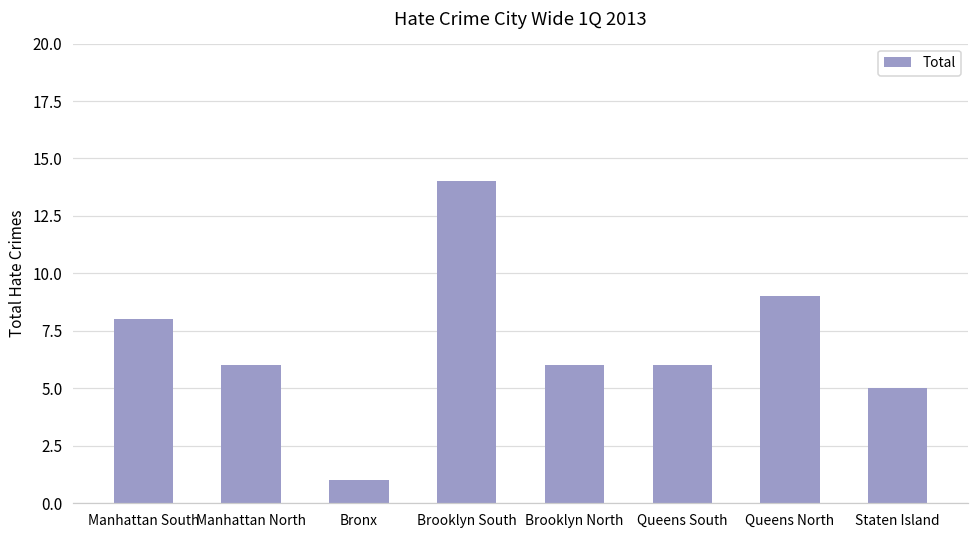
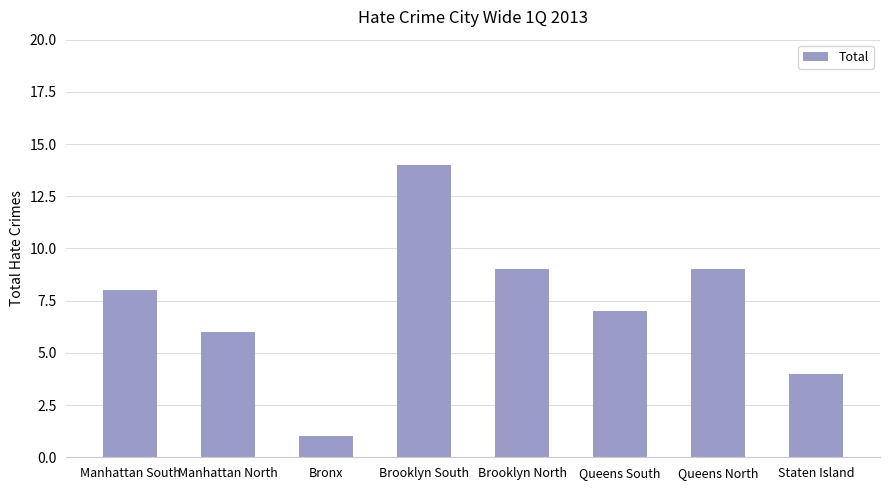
  {
    "Manhattan South": 8,
    "Manhattan North": 6,
    "Bronx": 1,
    "Brooklyn South": 14,
-   "Brooklyn North": 6,
-   "Queens South": 6,
+   "Brooklyn North": 9,
+   "Queens South": 7,
    "Queens North": 9,
-   "Staten Island": 5
+   "Staten Island": 4
  }
